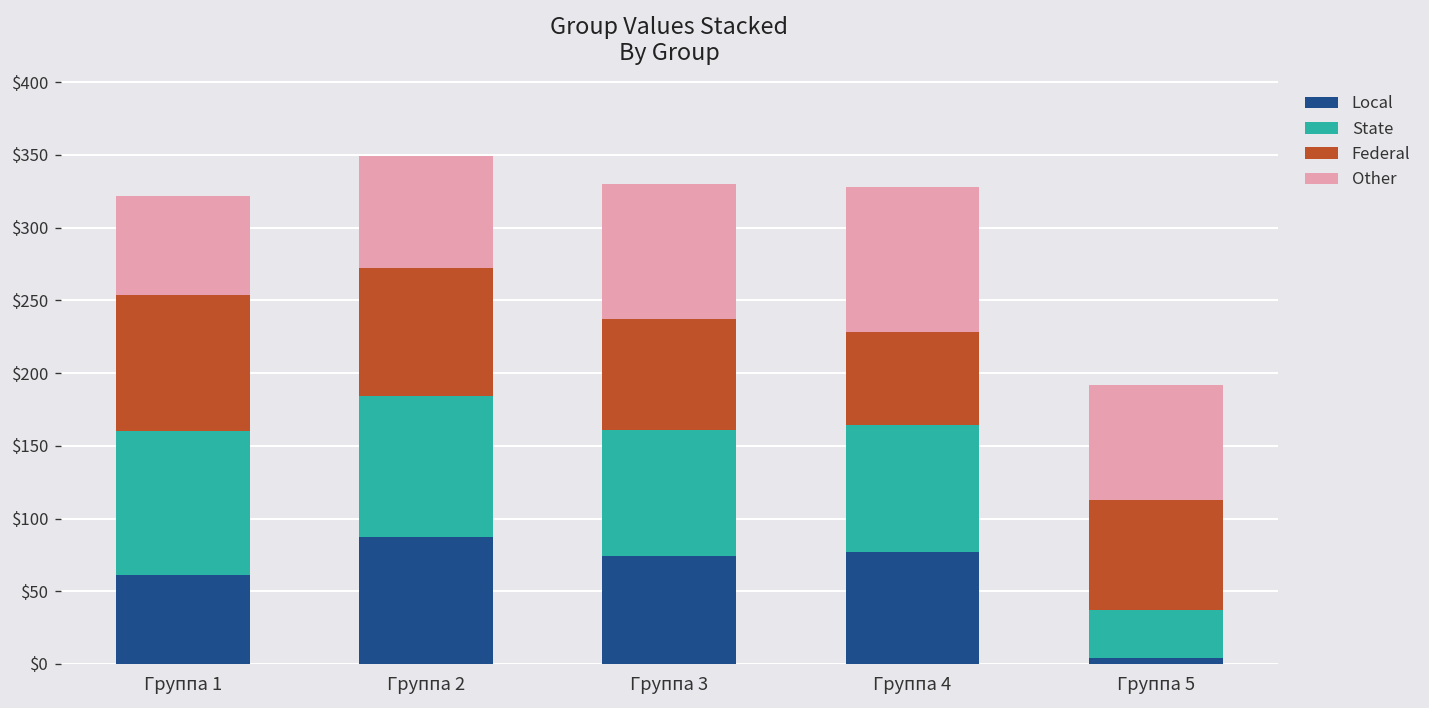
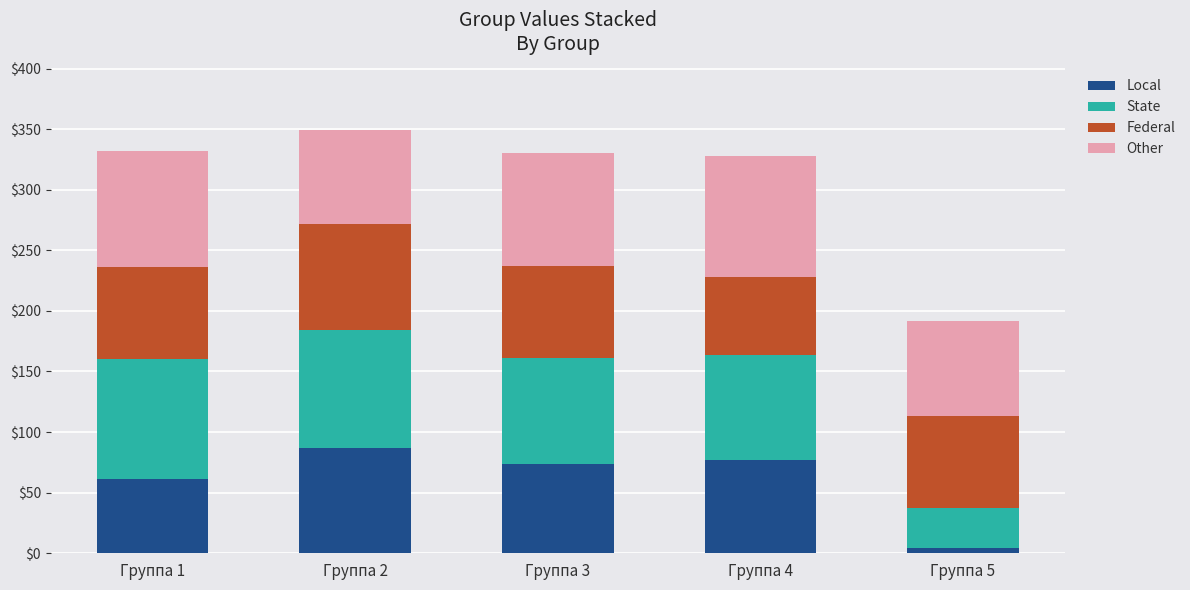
  {
    "Local": {
      "Группа 1": "$61",
      "Группа 2": "$87",
      "Группа 3": "$74",
      "Группа 4": "$77",
      "Группа 5": "$4"
    },
    "State": {
      "Группа 1": "$99",
      "Группа 2": "$97",
      "Группа 3": "$87",
      "Группа 4": "$87",
      "Группа 5": "$33"
    },
    "Federal": {
-     "Группа 1": "$94",
+     "Группа 1": "$76",
      "Группа 2": "$88",
      "Группа 3": "$76",
      "Группа 4": "$64",
      "Группа 5": "$76"
    },
    "Other": {
-     "Группа 1": "$68",
+     "Группа 1": "$96",
      "Группа 2": "$77",
      "Группа 3": "$93",
      "Группа 4": "$100",
      "Группа 5": "$79"
    }
  }
